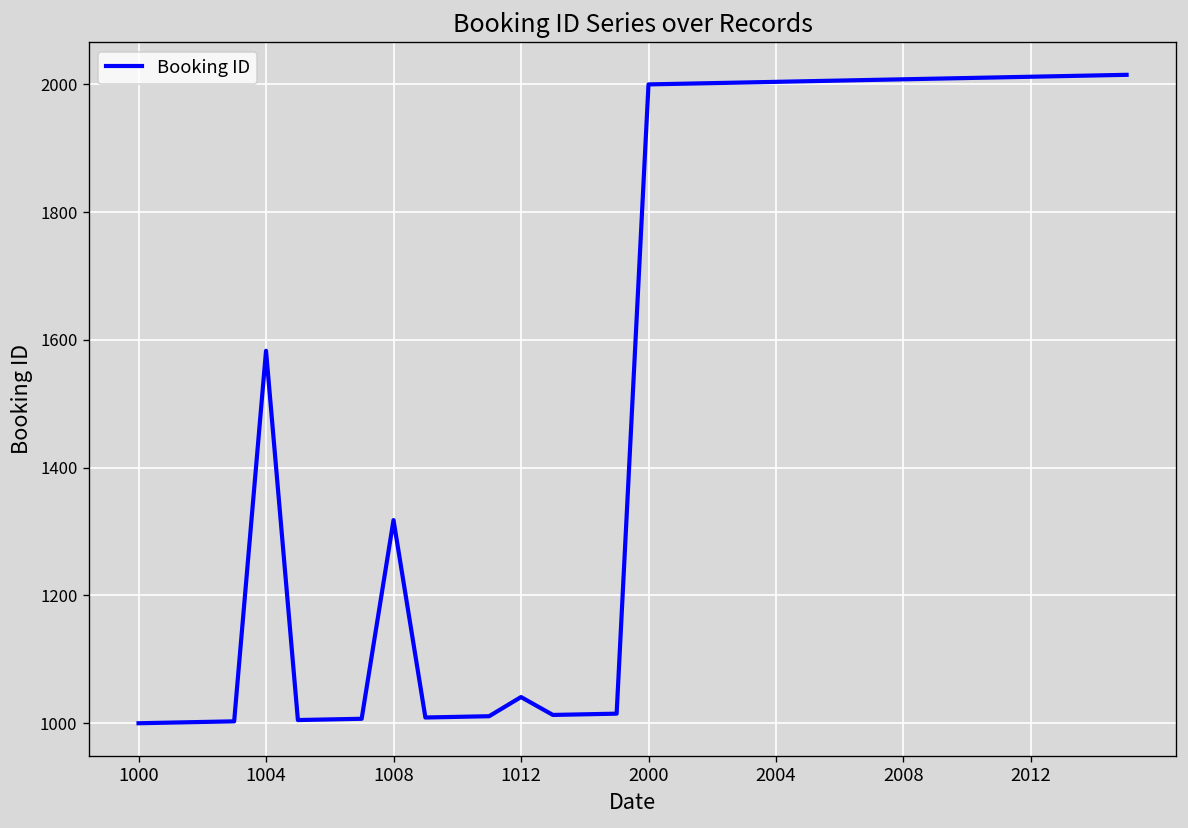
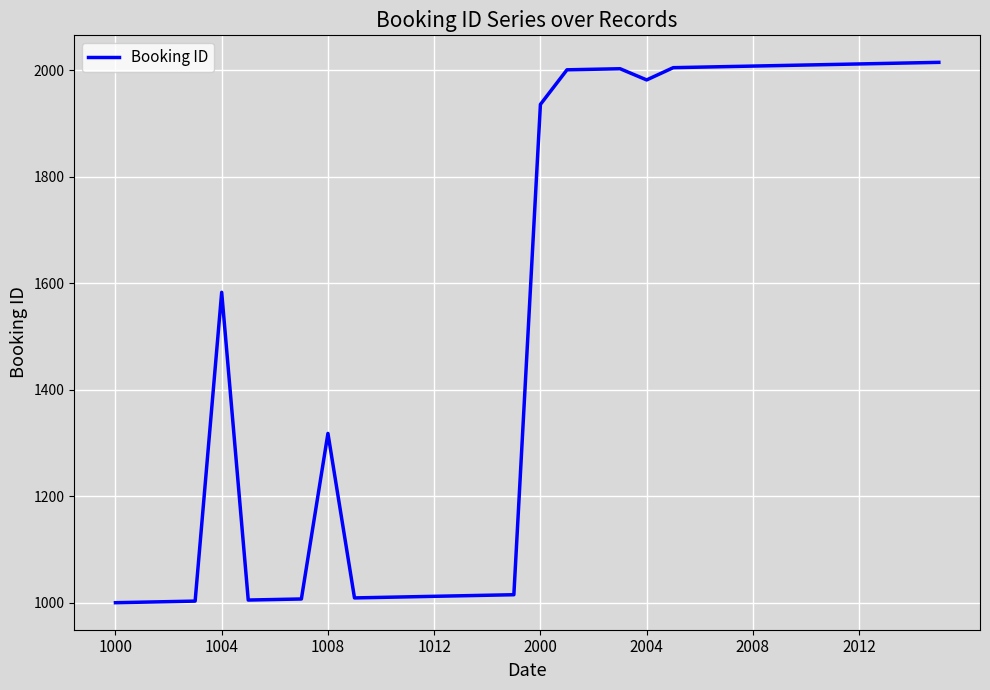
  {
    "1000": 1000,
    "1004": 1580,
    "1008": 1320,
-   "1012": 1040,
-   "2000": 2000,
-   "2004": 2000,
+   "1012": 1010,
+   "2000": 1940,
+   "2004": 1980,
    "2008": 2010,
    "2012": 2010
  }
